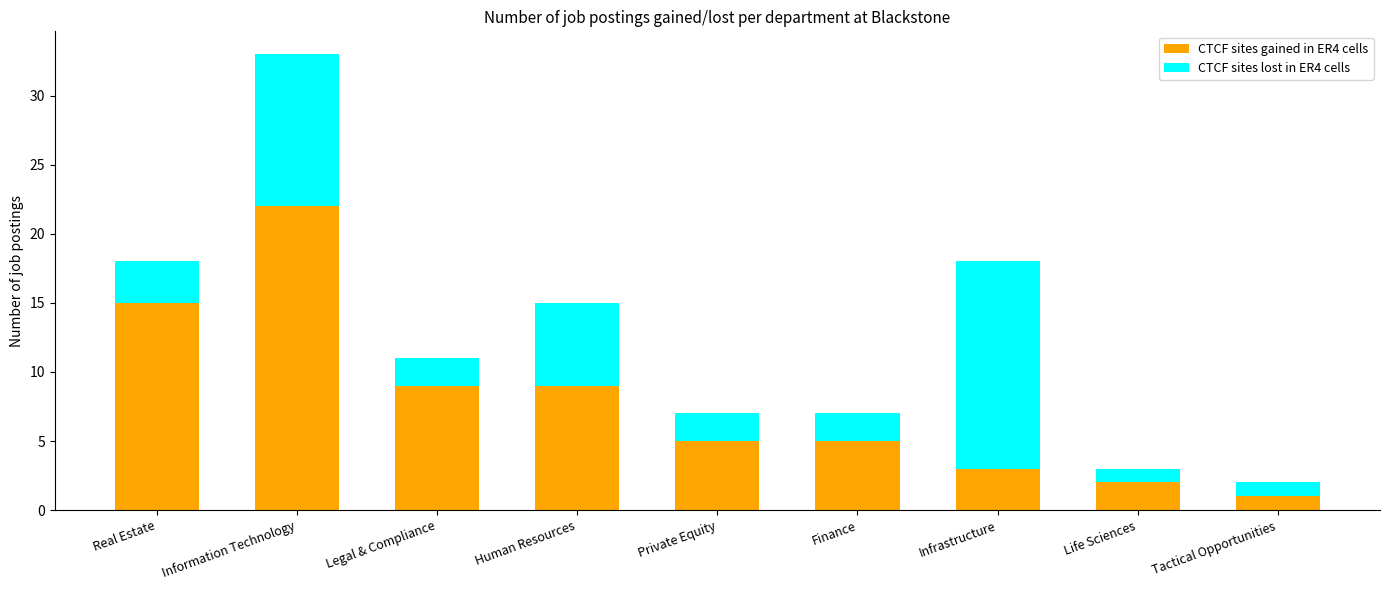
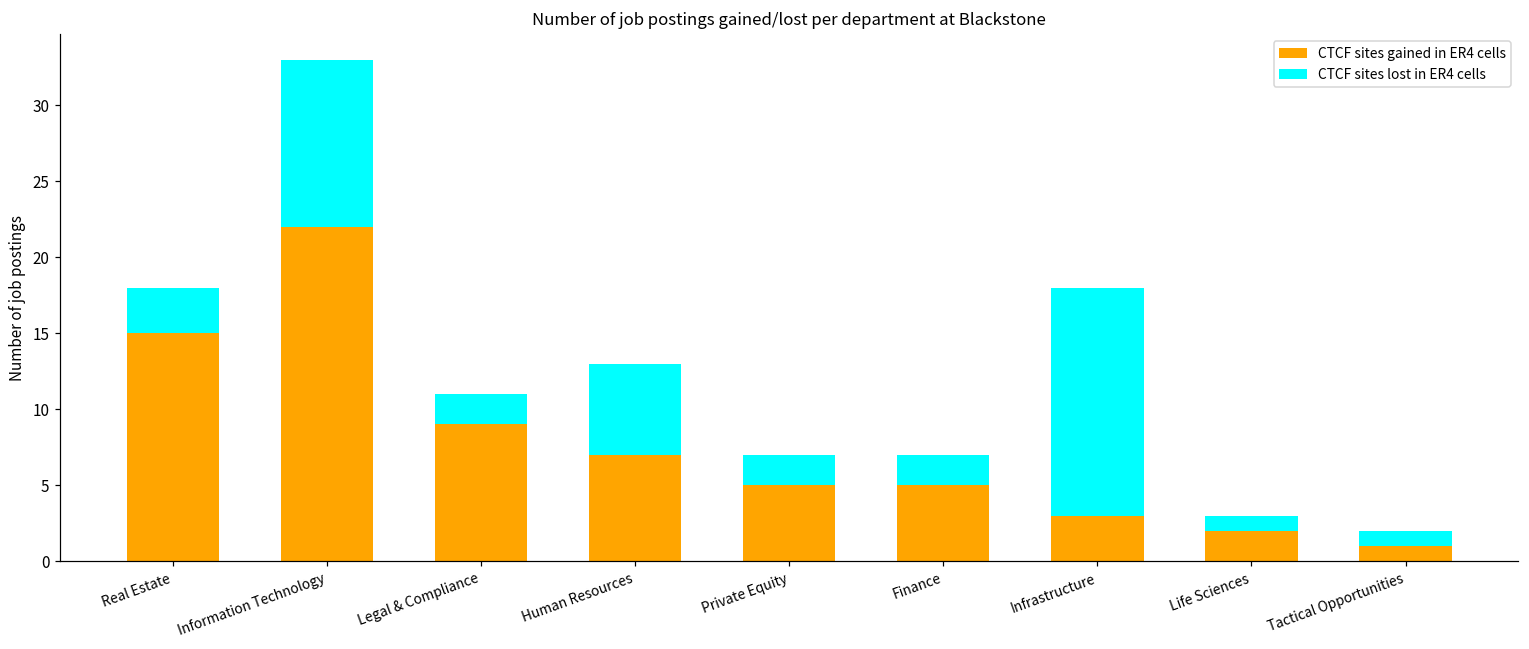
  {
    "CTCF sites gained in ER4 cells": {
      "Real Estate": 15,
      "Information Technology": 22,
      "Legal & Compliance": 9,
-     "Human Resources": 9,
+     "Human Resources": 7,
      "Private Equity": 5,
      "Finance": 5,
      "Infrastructure": 3,
      "Life Sciences": 2,
      "Tactical Opportunities": 1
    },
    "CTCF sites lost in ER4 cells": {
      "Real Estate": 3,
      "Information Technology": 11,
      "Legal & Compliance": 2,
      "Human Resources": 6,
      "Private Equity": 2,
      "Finance": 2,
      "Infrastructure": 15,
      "Life Sciences": 1,
      "Tactical Opportunities": 1
    }
  }
